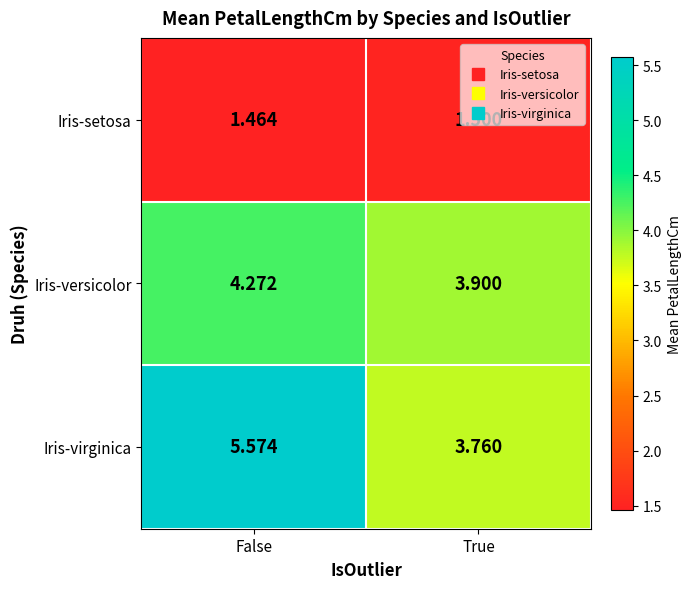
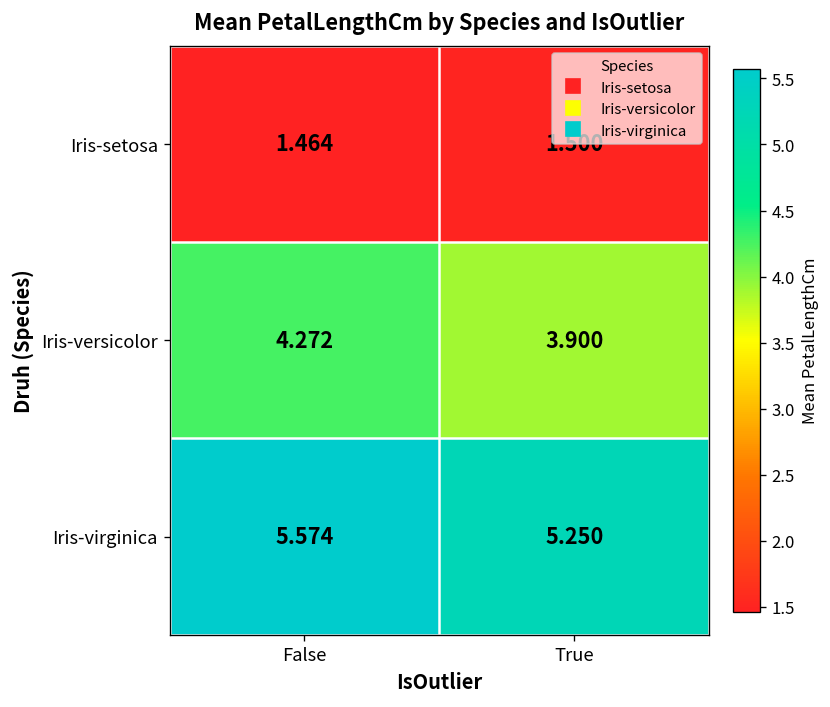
  {
    "Iris-setosa": {
      "False": 1.464
    },
    "Iris-versicolor": {
      "False": 4.272,
      "True": 3.900
    },
    "Iris-virginica": {
      "False": 5.574,
-     "True": 3.760
+     "True": 5.250
    }
  }
